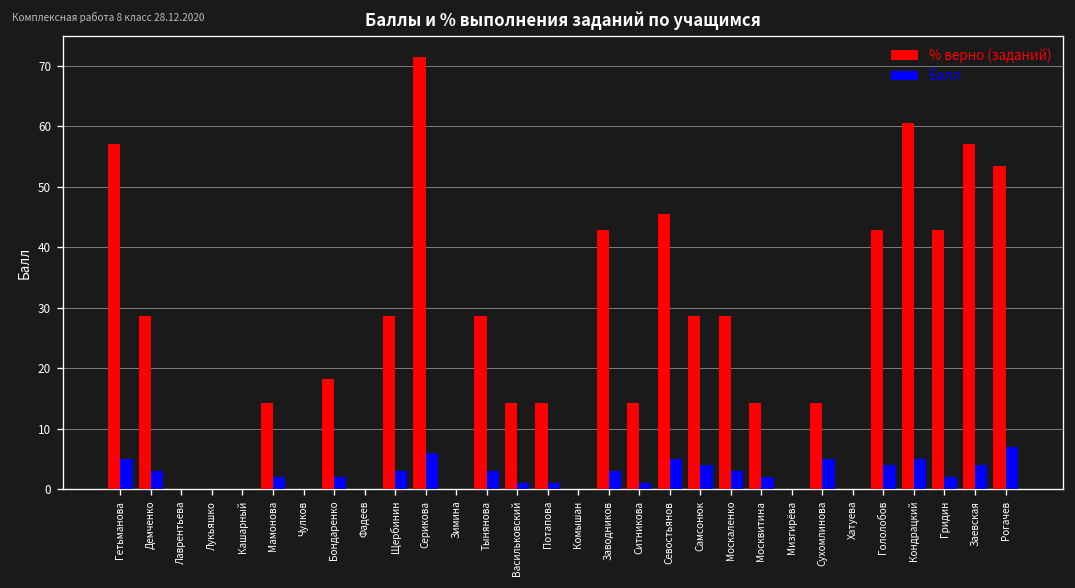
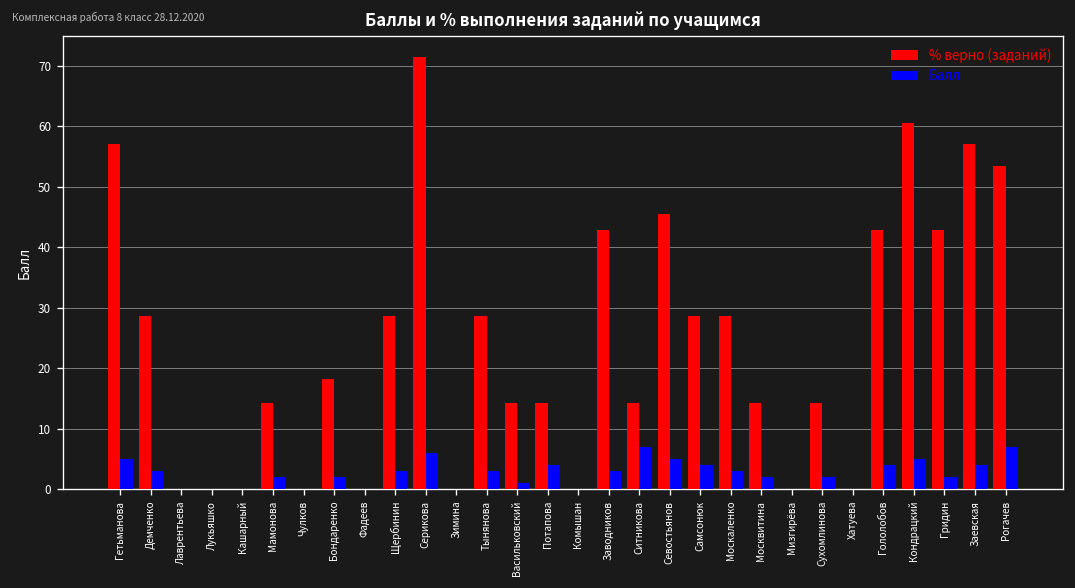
  {
    "% верно (заданий)": {
      "Гетьманова": 57,
      "Демченко": 29,
      "Лаврентьева": 0,
      "Лукьяшко": 0,
      "Кашарный": 0,
      "Мамонова": 14,
      "Чулков": 0,
      "Бондаренко": 18,
      "Фадеев": 0,
      "Щербинин": 29,
      "Серикова": 71,
      "Зимина": 0,
      "Тынянова": 29,
      "Васильковский": 14,
      "Потапова": 14,
      "Комышан": 0,
      "Заводников": 43,
      "Ситникова": 14,
      "Севостьянов": 46,
      "Самсонюк": 29,
      "Москаленко": 29,
      "Москвитина": 14,
      "Мизгирёва": 0,
      "Сухомлинова": 14,
      "Хатуева": 0,
      "Гололобов": 43,
      "Кондрацкий": 61,
      "Гридин": 43,
      "Заевская": 57,
      "Рогачев": 53
    },
    "Балл": {
      "Гетьманова": 5,
      "Демченко": 3,
      "Лаврентьева": 0,
      "Лукьяшко": 0,
      "Кашарный": 0,
      "Мамонова": 2,
      "Чулков": 0,
      "Бондаренко": 2,
      "Фадеев": 0,
      "Щербинин": 3,
      "Серикова": 6,
      "Зимина": 0,
      "Тынянова": 3,
      "Васильковский": 1,
-     "Потапова": 1,
+     "Потапова": 4,
      "Комышан": 0,
      "Заводников": 3,
-     "Ситникова": 1,
+     "Ситникова": 7,
      "Севостьянов": 5,
      "Самсонюк": 4,
      "Москаленко": 3,
      "Москвитина": 2,
      "Мизгирёва": 0,
-     "Сухомлинова": 5,
+     "Сухомлинова": 2,
      "Хатуева": 0,
      "Гололобов": 4,
      "Кондрацкий": 5,
      "Гридин": 2,
      "Заевская": 4,
      "Рогачев": 7
    }
  }
